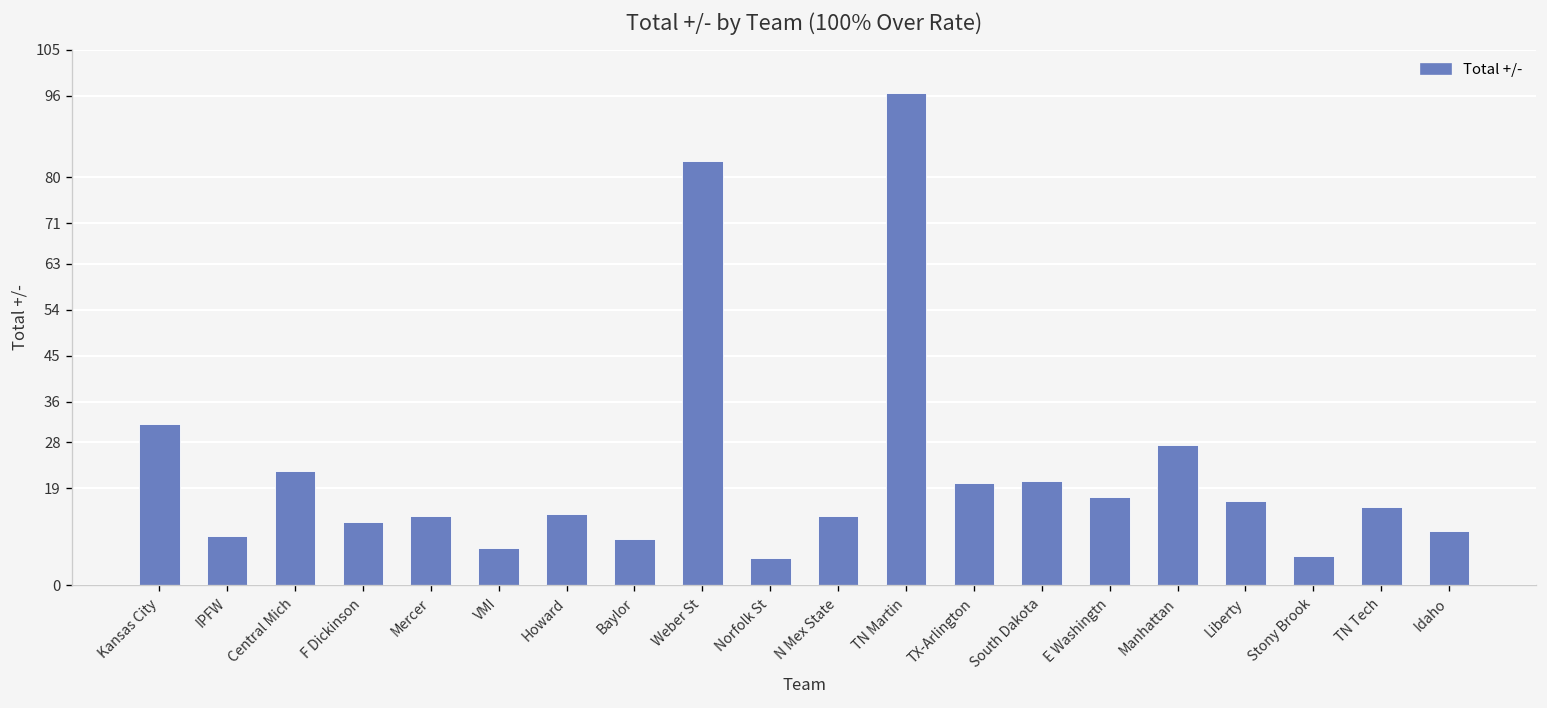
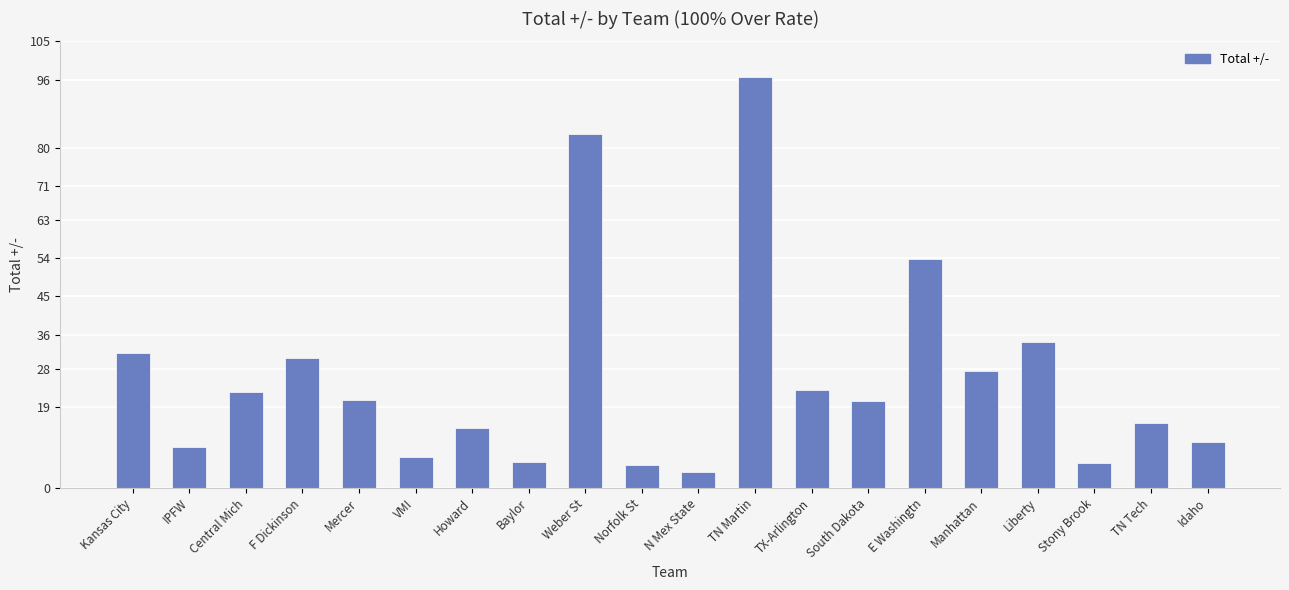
  {
    "Kansas City": 32,
    "IPFW": 10,
    "Central Mich": 23,
-   "F Dickinson": 13,
-   "Mercer": 14,
+   "F Dickinson": 31,
+   "Mercer": 21,
    "VMI": 7,
    "Howard": 14,
-   "Baylor": 9,
+   "Baylor": 6,
    "Weber St": 83,
    "Norfolk St": 5,
-   "N Mex State": 14,
+   "N Mex State": 4,
    "TN Martin": 97,
-   "TX-Arlington": 20,
+   "TX-Arlington": 23,
    "South Dakota": 20,
-   "E Washingtn": 17,
+   "E Washingtn": 54,
    "Manhattan": 28,
-   "Liberty": 17,
+   "Liberty": 34,
    "Stony Brook": 6,
    "TN Tech": 15,
    "Idaho": 11
  }
